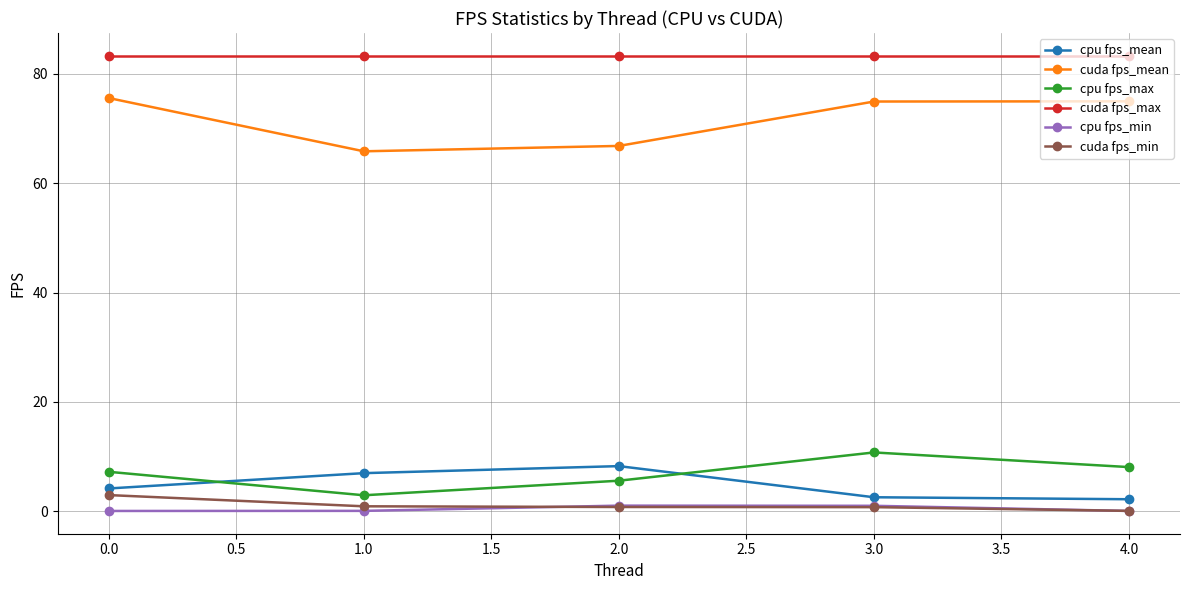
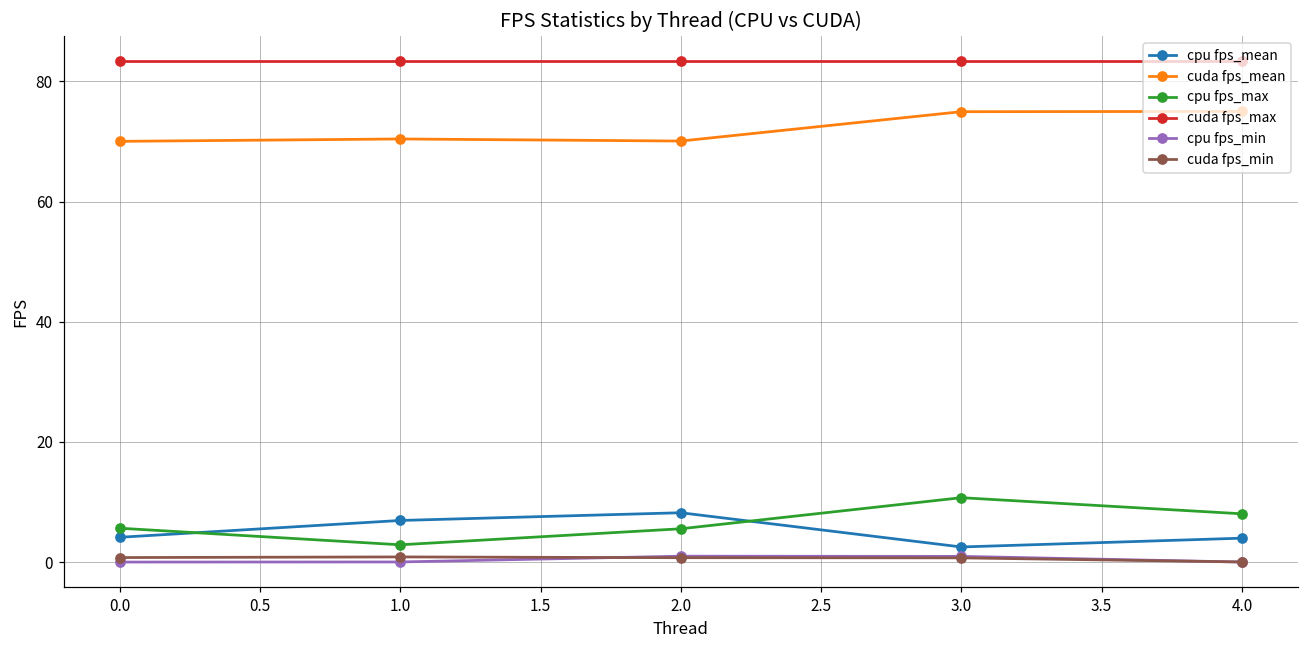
  {
    "cpu fps_mean": {
      "0.0": 4,
      "1.0": 7,
      "2.0": 8,
      "3.0": 3,
-     "4.0": 2
+     "4.0": 4
    },
    "cuda fps_mean": {
-     "0.0": 76,
-     "1.0": 66,
-     "2.0": 67,
+     "0.0": 70,
+     "1.0": 70,
+     "2.0": 70,
      "3.0": 75
    },
    "cpu fps_max": {
-     "0.0": 7,
+     "0.0": 6,
      "1.0": 3,
      "2.0": 6,
      "3.0": 11,
      "4.0": 8
    },
    "cuda fps_max": {
      "0.0": 83,
      "1.0": 83,
      "2.0": 83,
      "3.0": 83
    },
    "cpu fps_min": {
      "0.0": 0,
      "1.0": 0
    },
    "cuda fps_min": {
-     "0.0": 3,
+     "0.0": 1,
      "1.0": 1
    }
  }
